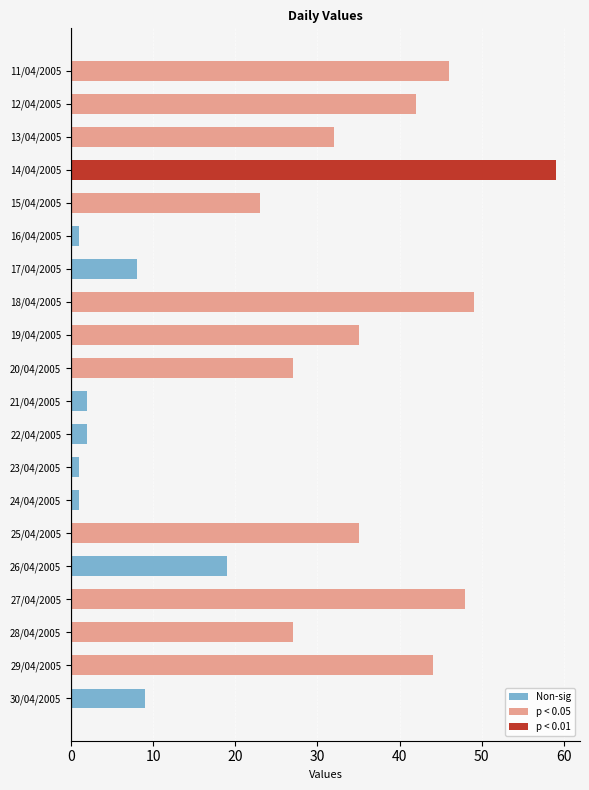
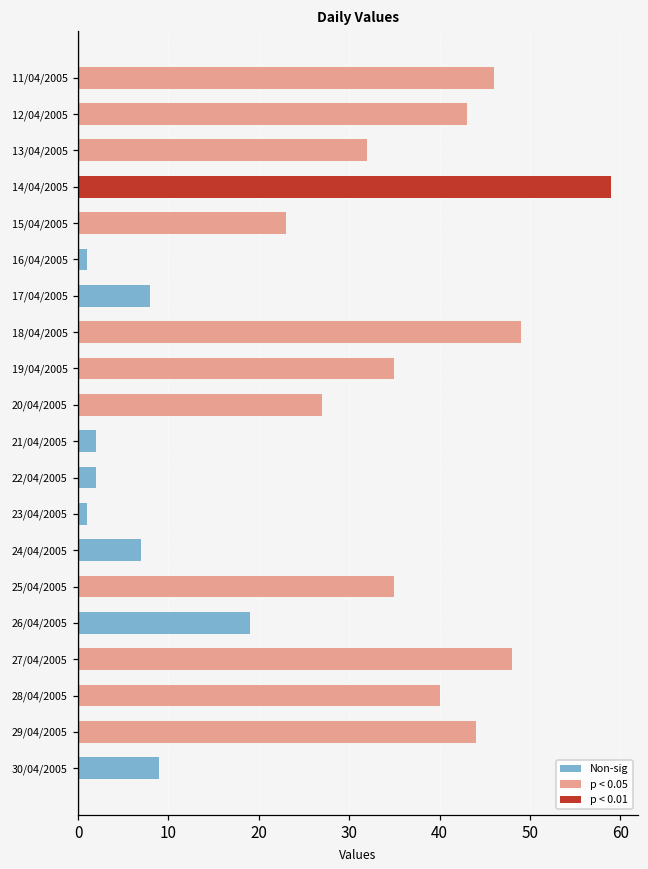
  {
    "Non-sig": {
      "11/04/2005": 0,
      "12/04/2005": 0,
      "13/04/2005": 0,
      "14/04/2005": 0,
      "15/04/2005": 0,
      "16/04/2005": 1,
      "17/04/2005": 8,
      "18/04/2005": 0,
      "19/04/2005": 0,
      "20/04/2005": 0,
      "21/04/2005": 2,
      "22/04/2005": 2,
      "23/04/2005": 1,
-     "24/04/2005": 1,
+     "24/04/2005": 7,
      "25/04/2005": 0,
      "26/04/2005": 19,
      "27/04/2005": 0,
      "28/04/2005": 0,
      "29/04/2005": 0,
      "30/04/2005": 9
    },
    "p < 0.05": {
      "11/04/2005": 46,
-     "12/04/2005": 42,
+     "12/04/2005": 43,
      "13/04/2005": 32,
      "14/04/2005": 0,
      "15/04/2005": 23,
      "16/04/2005": 0,
      "17/04/2005": 0,
      "18/04/2005": 49,
      "19/04/2005": 35,
      "20/04/2005": 27,
      "21/04/2005": 0,
      "22/04/2005": 0,
      "23/04/2005": 0,
      "24/04/2005": 0,
      "25/04/2005": 35,
      "26/04/2005": 0,
      "27/04/2005": 48,
-     "28/04/2005": 27,
+     "28/04/2005": 40,
      "29/04/2005": 44,
      "30/04/2005": 0
    },
    "p < 0.01": {
      "11/04/2005": 0,
      "12/04/2005": 0,
      "13/04/2005": 0,
      "14/04/2005": 59,
      "15/04/2005": 0,
      "16/04/2005": 0,
      "17/04/2005": 0,
      "18/04/2005": 0,
      "19/04/2005": 0,
      "20/04/2005": 0,
      "21/04/2005": 0,
      "22/04/2005": 0,
      "23/04/2005": 0,
      "24/04/2005": 0,
      "25/04/2005": 0,
      "26/04/2005": 0,
      "27/04/2005": 0,
      "28/04/2005": 0,
      "29/04/2005": 0,
      "30/04/2005": 0
    }
  }
